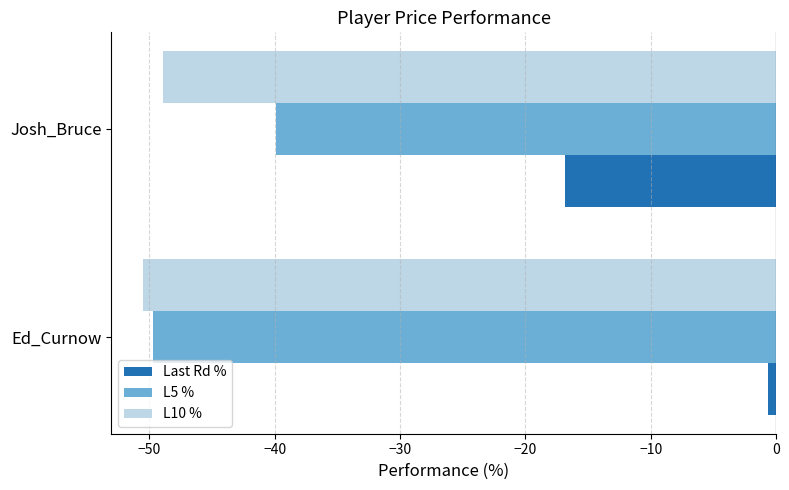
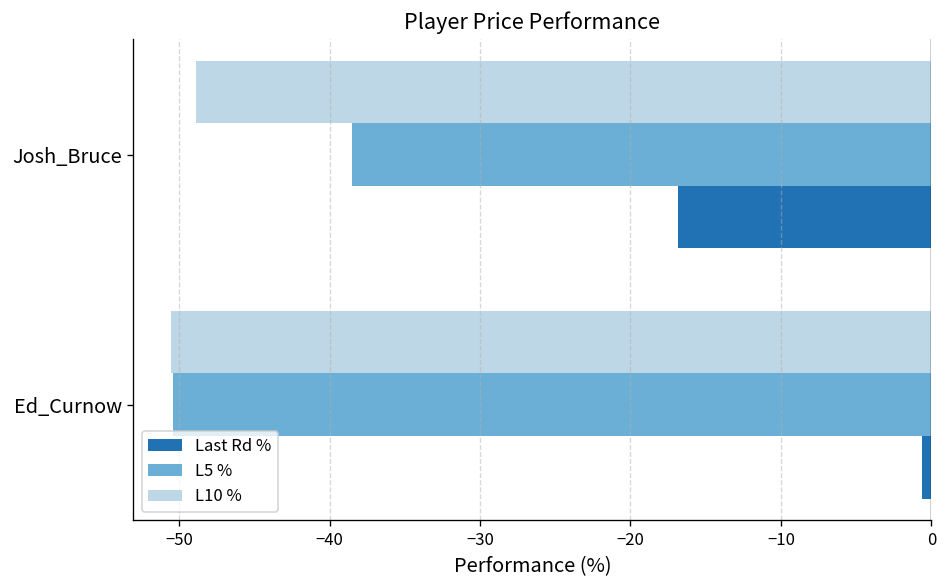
  {
    "Last Rd %": {
      "Josh_Bruce": -16.8,
      "Ed_Curnow": -0.6
    },
    "L5 %": {
-     "Josh_Bruce": -39.9,
-     "Ed_Curnow": -49.7
+     "Josh_Bruce": -38.5,
+     "Ed_Curnow": -50.4
    },
    "L10 %": {
      "Josh_Bruce": -48.9,
      "Ed_Curnow": -50.5
    }
  }
